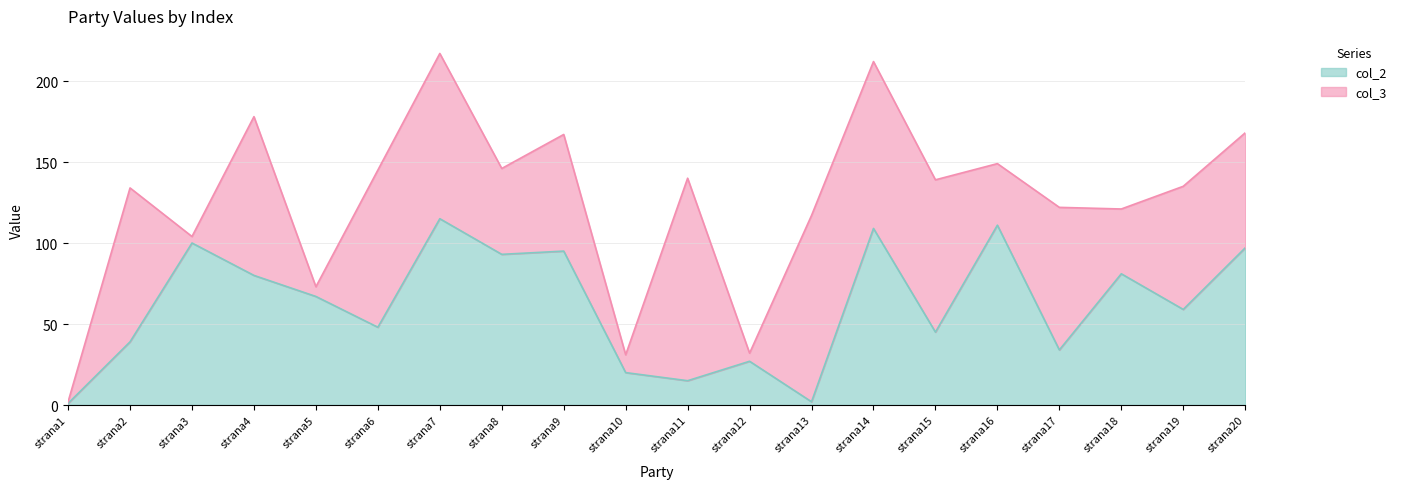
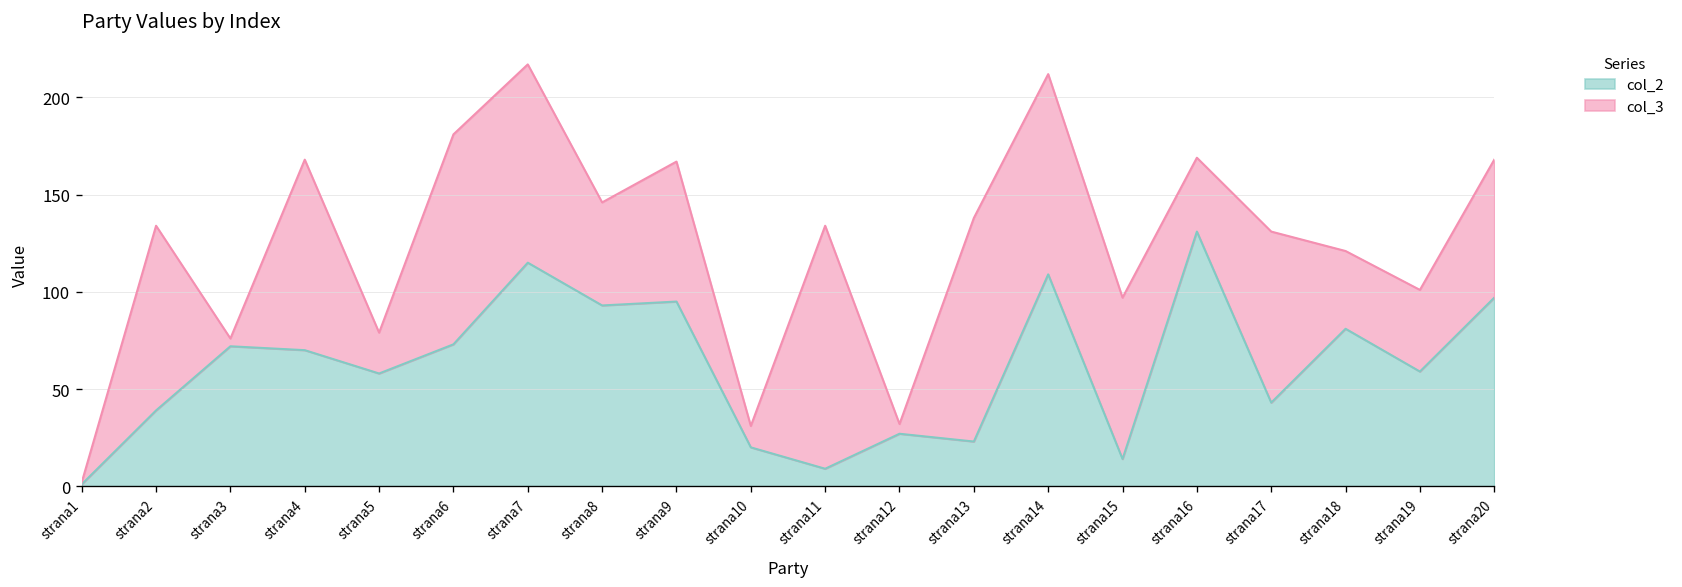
  {
    "col_2": {
      "strana2": 39,
-     "strana3": 100,
-     "strana4": 80,
-     "strana5": 67,
-     "strana6": 48,
+     "strana3": 72,
+     "strana4": 70,
+     "strana5": 58,
+     "strana6": 73,
      "strana7": 115,
      "strana8": 93,
      "strana9": 95,
      "strana10": 20,
-     "strana11": 15,
+     "strana11": 9,
      "strana12": 27,
-     "strana13": 2,
+     "strana13": 23,
      "strana14": 109,
-     "strana15": 45,
-     "strana16": 111,
-     "strana17": 34,
+     "strana15": 14,
+     "strana16": 131,
+     "strana17": 43,
      "strana18": 81,
      "strana19": 59,
      "strana20": 97
    },
    "col_3": {
      "strana2": 95,
      "strana3": 4,
      "strana4": 98,
-     "strana5": 6,
-     "strana6": 97,
+     "strana5": 21,
+     "strana6": 108,
      "strana7": 102,
      "strana8": 53,
      "strana9": 72,
      "strana10": 11,
      "strana11": 125,
      "strana12": 5,
      "strana13": 115,
      "strana14": 103,
-     "strana15": 94,
+     "strana15": 83,
      "strana16": 38,
      "strana17": 88,
      "strana18": 40,
-     "strana19": 76,
+     "strana19": 42,
      "strana20": 71
    }
  }
